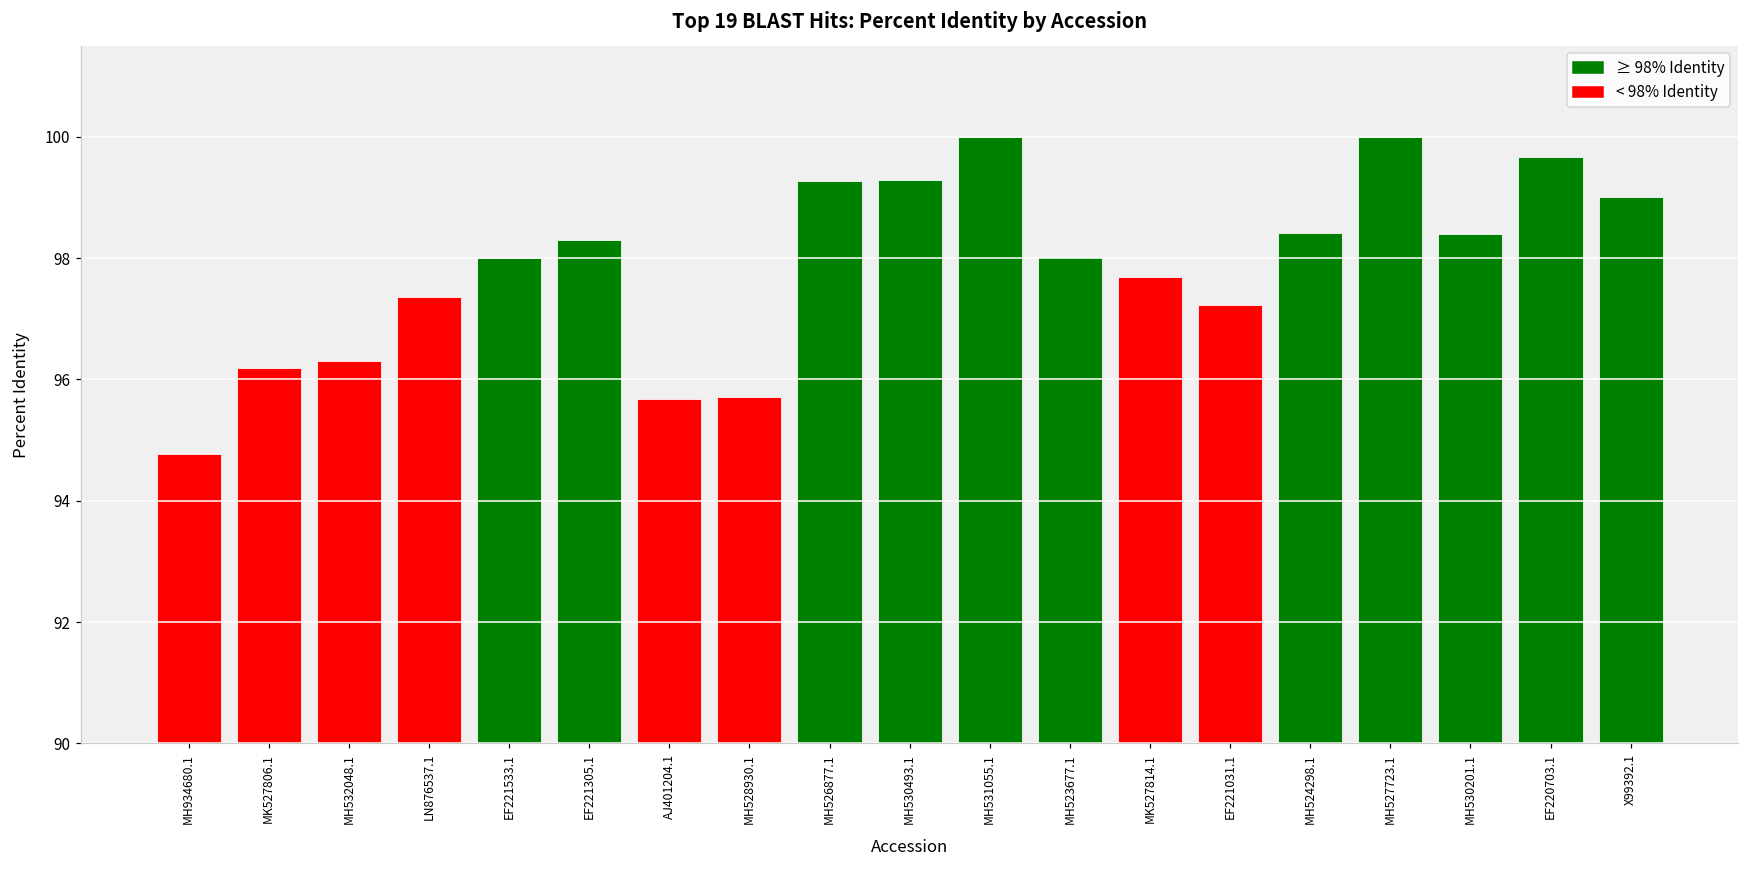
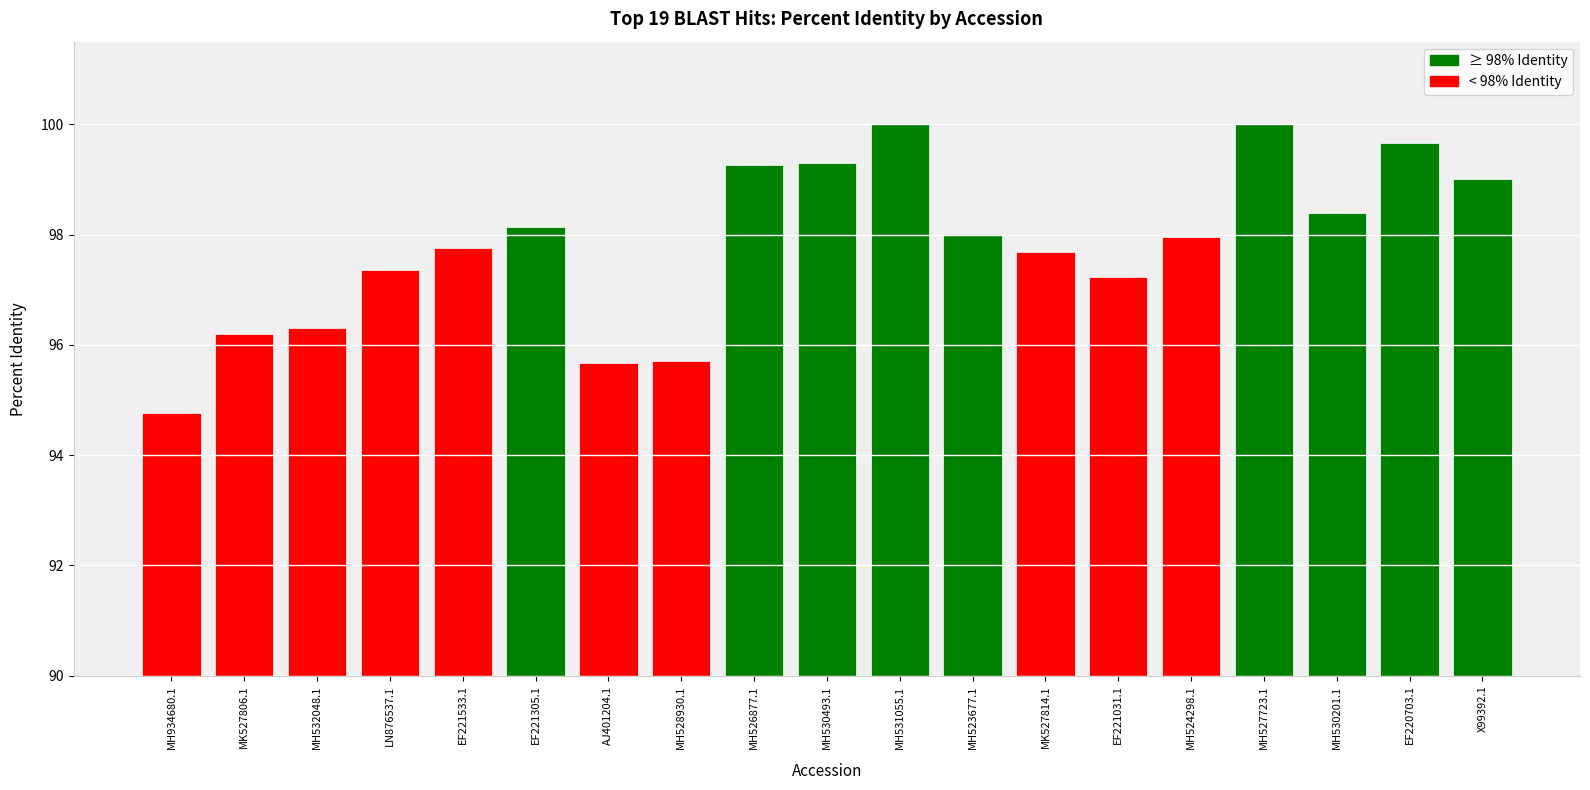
  {
    "MH934680.1": 94.8,
    "MK527806.1": 96.2,
    "MH532048.1": 96.3,
    "LN876537.1": 97.4,
-   "EF221533.1": 98.0,
-   "EF221305.1": 98.3,
+   "EF221533.1": 97.8,
+   "EF221305.1": 98.1,
    "AJ401204.1": 95.7,
    "MH528930.1": 95.7,
    "MH526877.1": 99.3,
    "MH530493.1": 99.3,
    "MH531055.1": 100.0,
    "MH523677.1": 98.0,
    "MK527814.1": 97.7,
    "EF221031.1": 97.2,
-   "MH524298.1": 98.4,
+   "MH524298.1": 98.0,
    "MH527723.1": 100.0,
    "MH530201.1": 98.4,
    "EF220703.1": 99.7,
    "X99392.1": 99.0
  }
